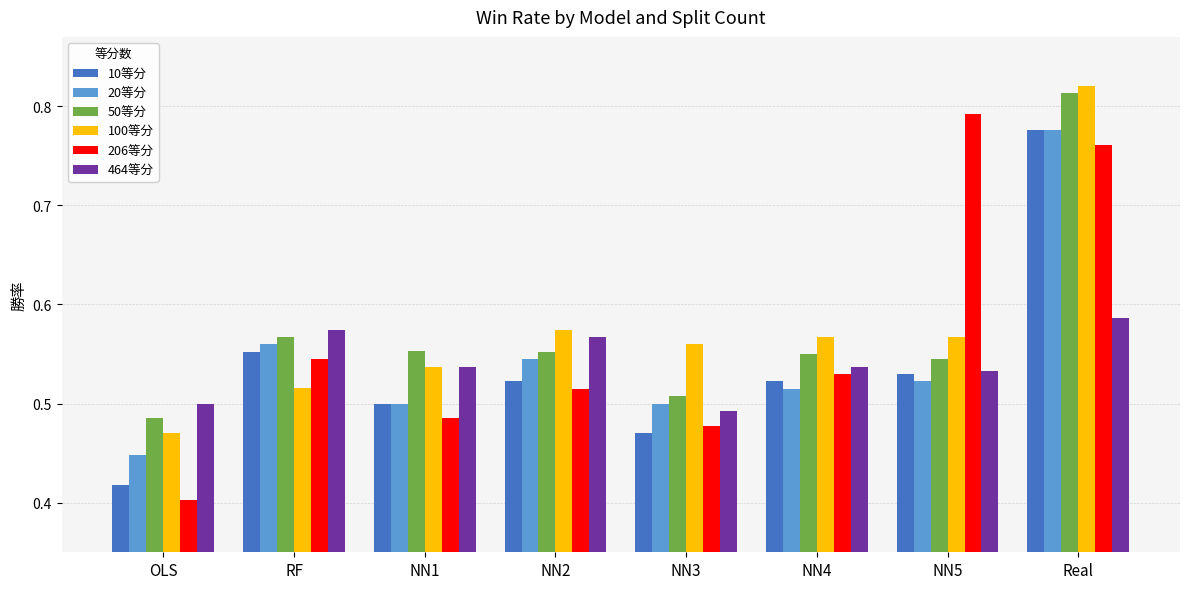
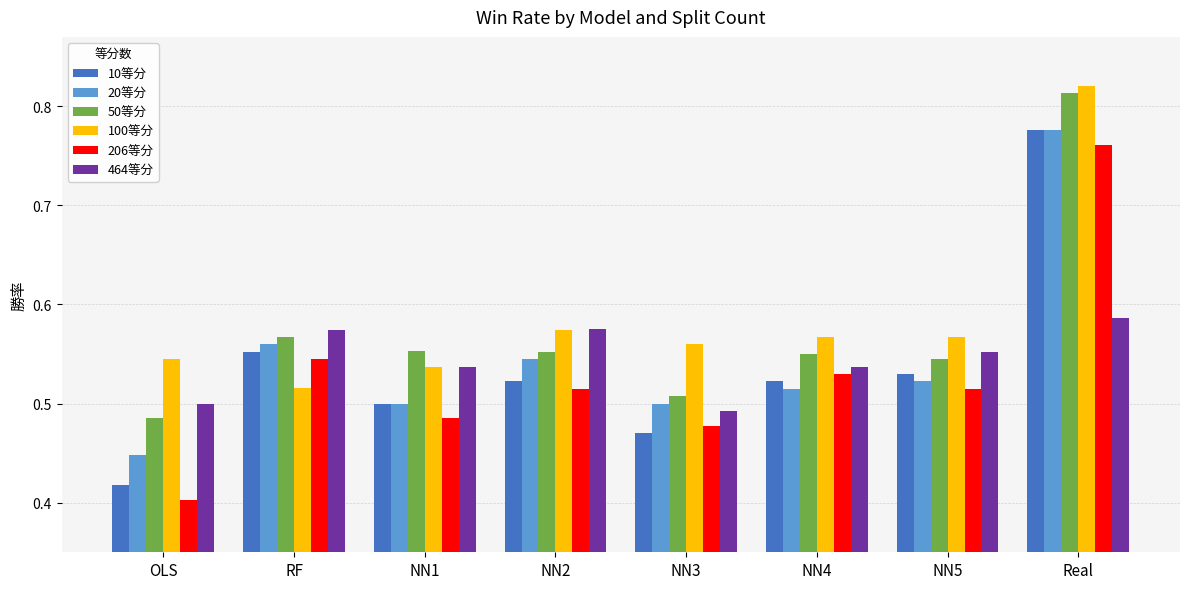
  {
    "50等分": {
      "OLS": 0.49,
      "RF": 0.57,
      "NN1": 0.55,
      "NN2": 0.55,
      "NN3": 0.51,
      "NN4": 0.55,
      "NN5": 0.54,
      "Real": 0.81
    },
    "100等分": {
-     "OLS": 0.47,
+     "OLS": 0.55,
      "RF": 0.52,
      "NN1": 0.54,
      "NN2": 0.57,
      "NN3": 0.56,
      "NN4": 0.57,
      "NN5": 0.57,
      "Real": 0.82
    },
    "206等分": {
      "OLS": 0.40,
      "RF": 0.54,
      "NN1": 0.49,
      "NN2": 0.51,
      "NN3": 0.48,
      "NN4": 0.53,
-     "NN5": 0.79,
+     "NN5": 0.51,
      "Real": 0.76
    },
    "464等分": {
      "OLS": 0.50,
      "RF": 0.57,
      "NN1": 0.54,
-     "NN2": 0.57,
+     "NN2": 0.58,
      "NN3": 0.49,
      "NN4": 0.54,
-     "NN5": 0.53,
+     "NN5": 0.55,
      "Real": 0.59
    }
  }
